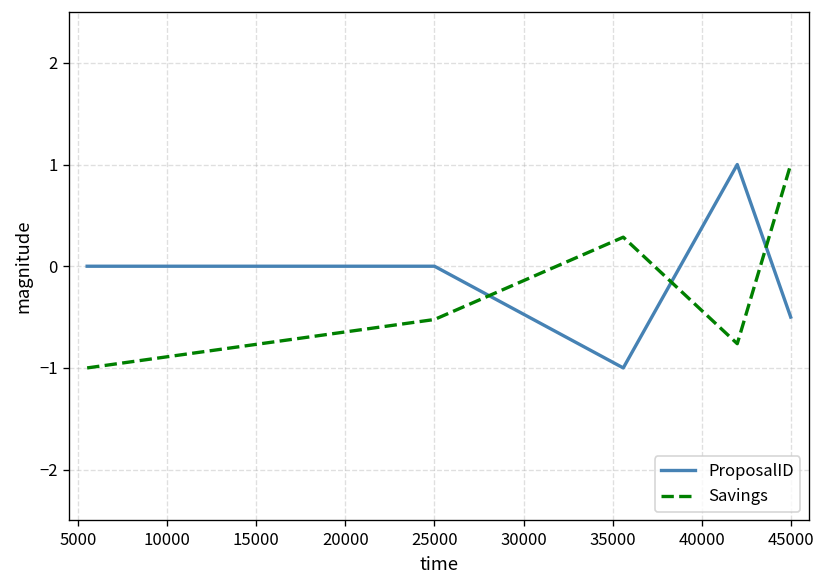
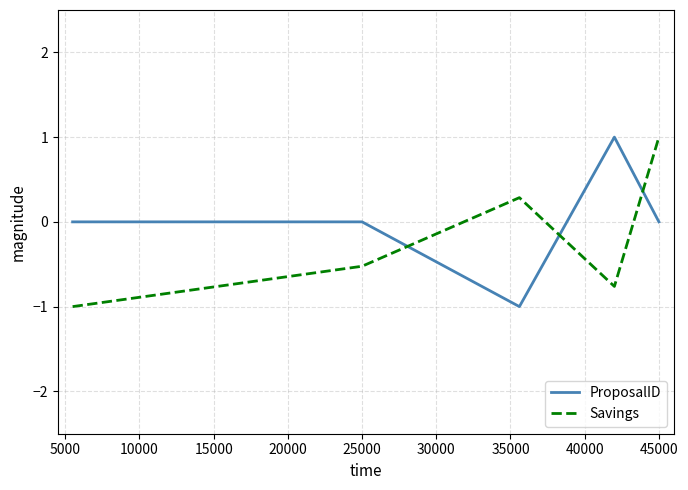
  {
    "ProposalID": {
      "25000": 0.0,
-     "45000": -0.5
+     "45000": 0.0
    },
    "Savings": {
      "25000": -0.5,
      "45000": 1.0
    }
  }
